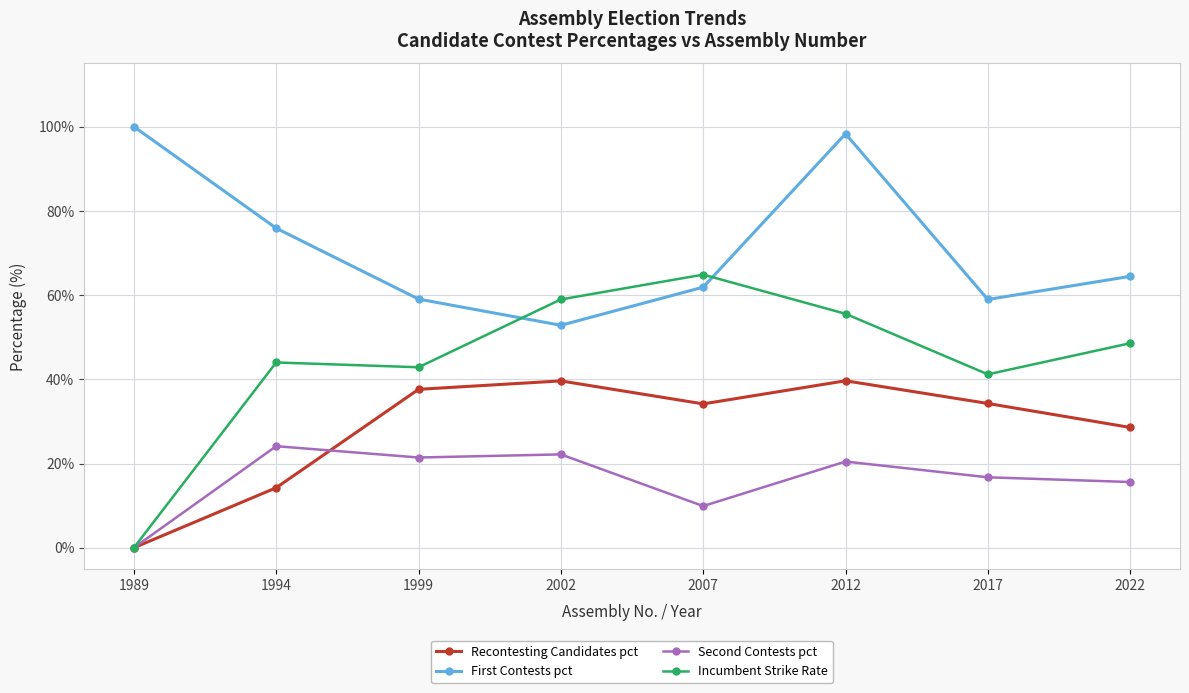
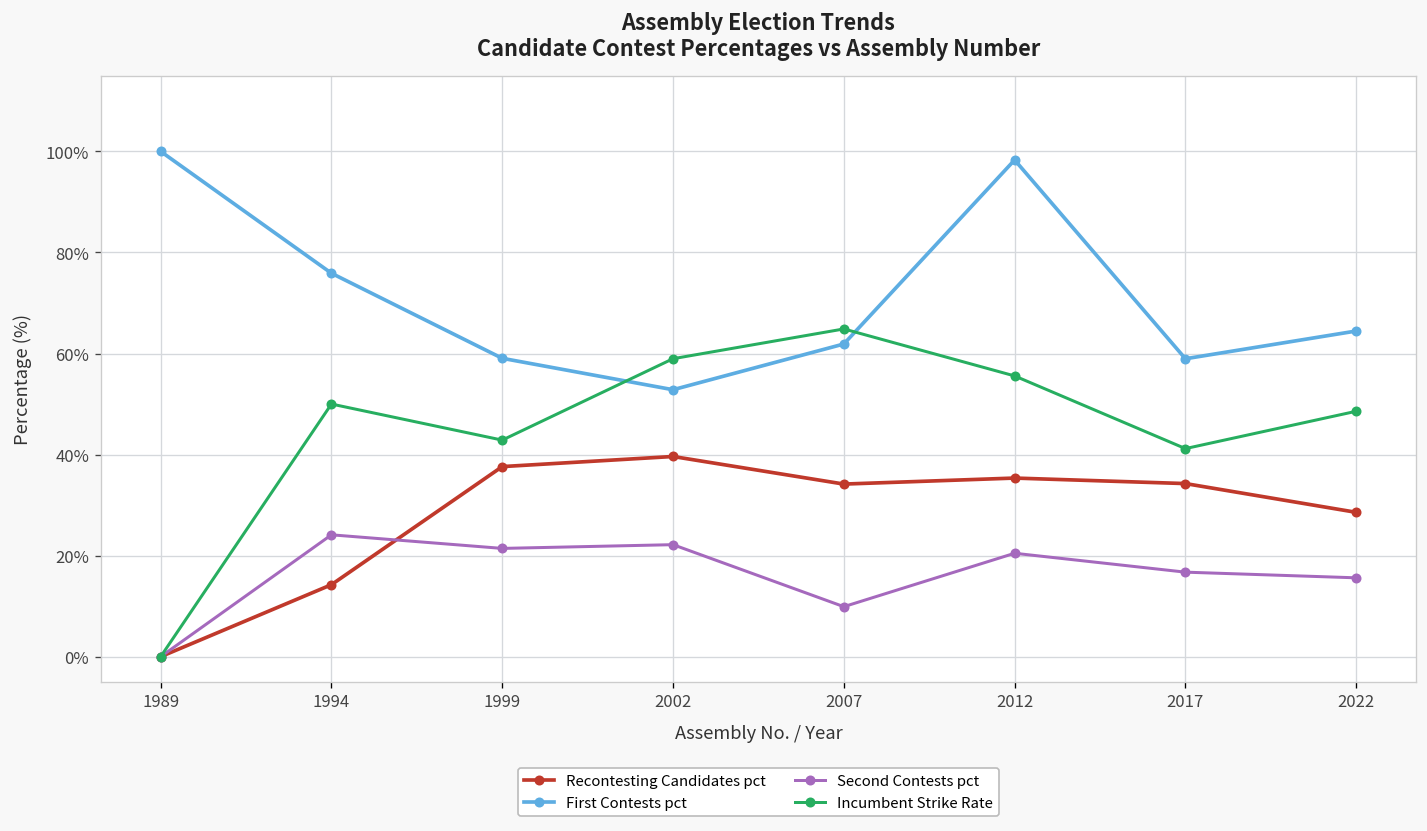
  {
    "Recontesting Candidates pct": {
      "1994": "14%",
      "1999": "38%",
      "2002": "40%",
      "2007": "34%",
-     "2012": "40%",
+     "2012": "35%",
      "2017": "34%",
      "2022": "29%"
    },
    "First Contests pct": {
      "1989": "100%",
      "1994": "76%",
      "1999": "59%",
      "2002": "53%",
      "2007": "62%",
      "2012": "98%",
      "2017": "59%",
      "2022": "64%"
    },
    "Second Contests pct": {
      "1994": "24%",
      "1999": "21%",
      "2002": "22%",
      "2007": "10%",
      "2012": "20%",
      "2017": "17%",
      "2022": "16%"
    },
    "Incumbent Strike Rate": {
-     "1994": "44%",
+     "1994": "50%",
      "1999": "43%",
      "2002": "59%",
      "2007": "65%",
      "2012": "56%",
      "2017": "41%",
      "2022": "49%"
    }
  }
